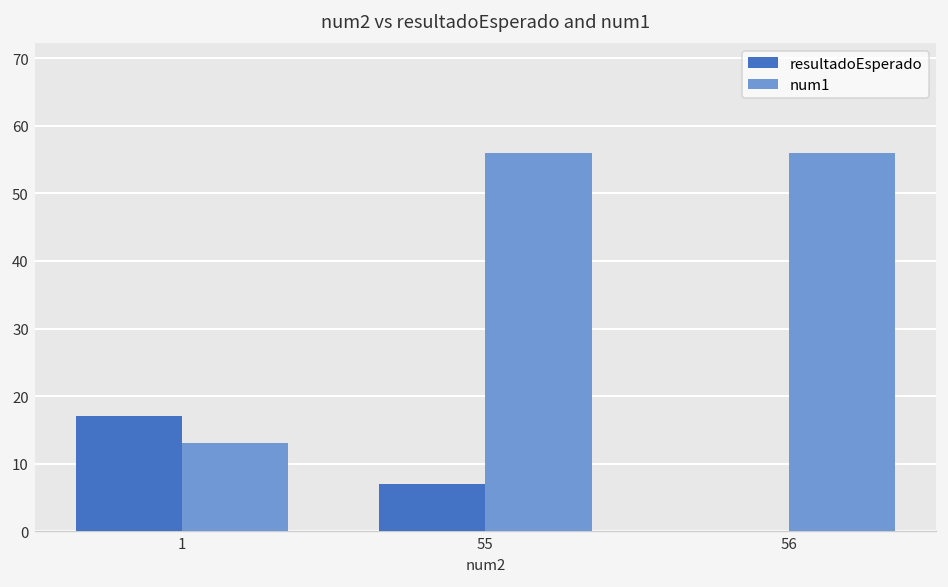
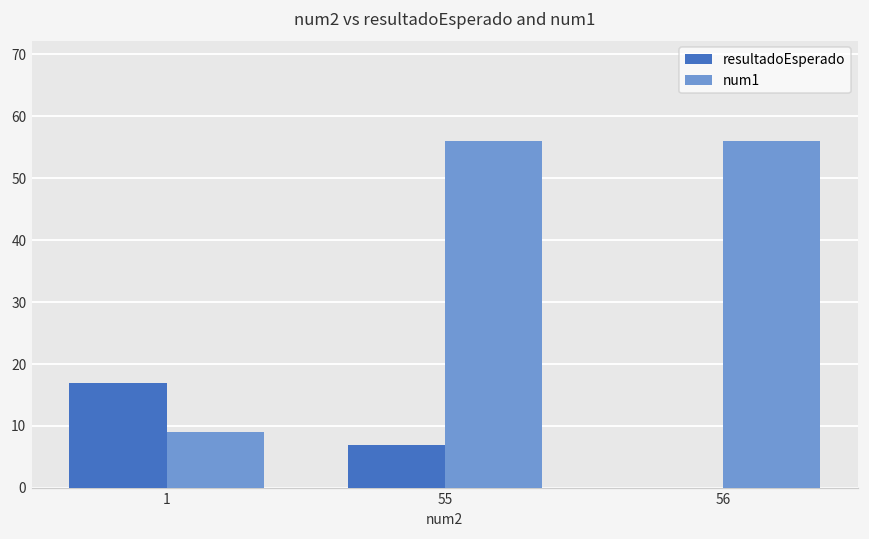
  {
    "resultadoEsperado": {
      "1": 17,
      "55": 7,
      "56": 0
    },
    "num1": {
-     "1": 13,
+     "1": 9,
      "55": 56,
      "56": 56
    }
  }
